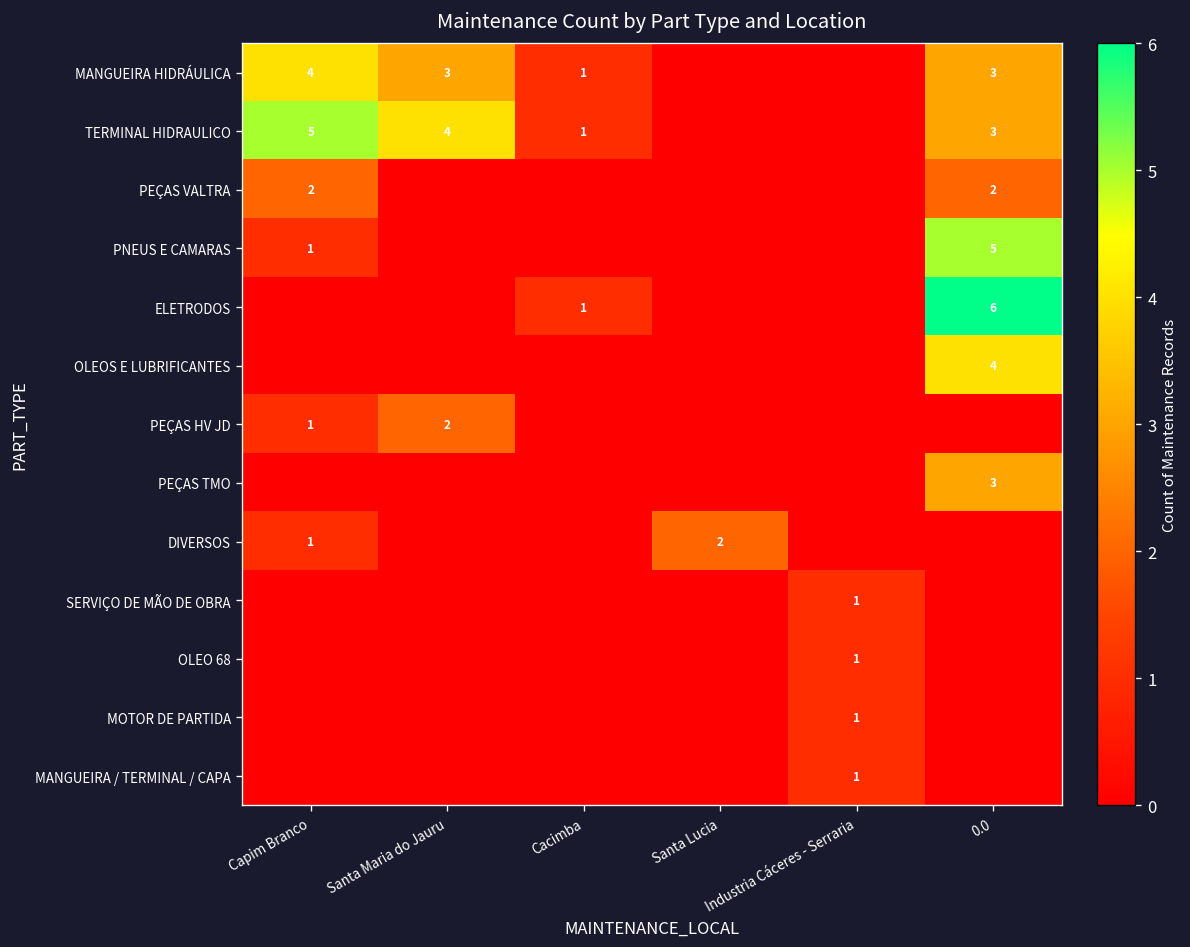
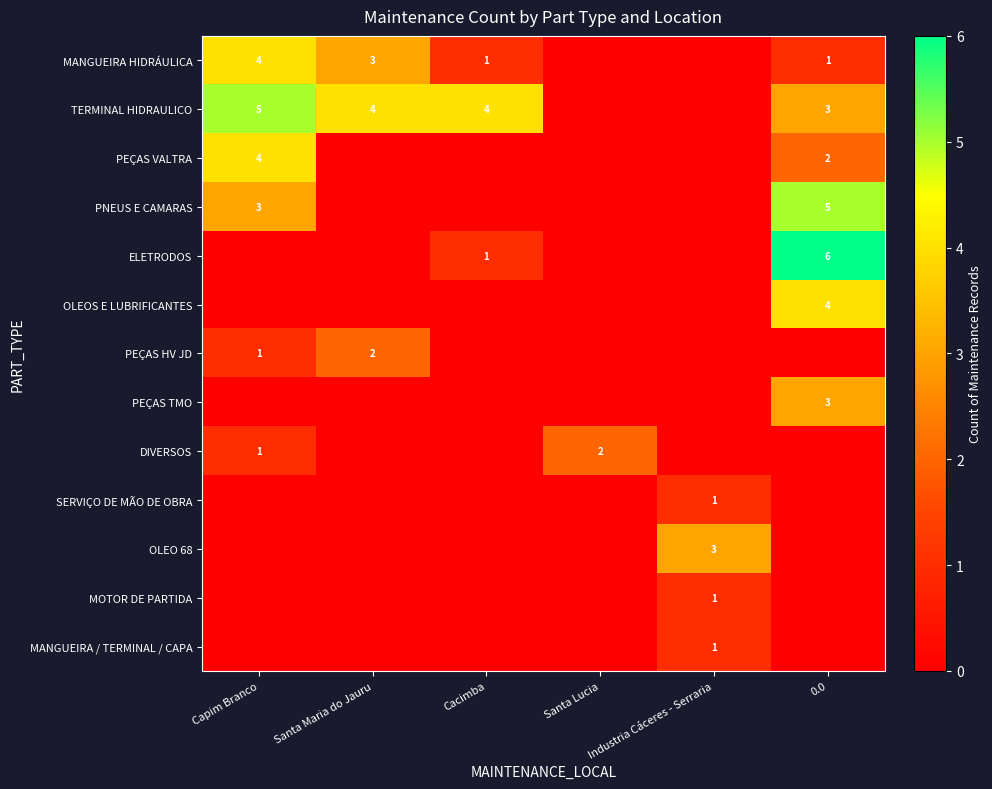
  {
    "MANGUEIRA HIDRÁULICA": {
      "Capim Branco": 4,
      "Santa Maria do Jauru": 3,
      "Cacimba": 1,
-     "0.0": 3
+     "0.0": 1
    },
    "TERMINAL HIDRAULICO": {
      "Capim Branco": 5,
      "Santa Maria do Jauru": 4,
-     "Cacimba": 1,
+     "Cacimba": 4,
      "0.0": 3
    },
    "PEÇAS VALTRA": {
-     "Capim Branco": 2,
+     "Capim Branco": 4,
      "0.0": 2
    },
    "PNEUS E CAMARAS": {
-     "Capim Branco": 1,
+     "Capim Branco": 3,
      "0.0": 5
    },
    "ELETRODOS": {
      "Cacimba": 1,
      "0.0": 6
    },
    "OLEOS E LUBRIFICANTES": {
      "0.0": 4
    },
    "PEÇAS HV JD": {
      "Capim Branco": 1,
      "Santa Maria do Jauru": 2
    },
    "PEÇAS TMO": {
      "0.0": 3
    },
    "DIVERSOS": {
      "Capim Branco": 1,
      "Santa Lucia": 2
    },
    "SERVIÇO DE MÃO DE OBRA": {
      "Industria Cáceres - Serraria": 1
    },
    "OLEO 68": {
-     "Industria Cáceres - Serraria": 1
+     "Industria Cáceres - Serraria": 3
    },
    "MOTOR DE PARTIDA": {
      "Industria Cáceres - Serraria": 1
    },
    "MANGUEIRA / TERMINAL / CAPA": {
      "Industria Cáceres - Serraria": 1
    }
  }
